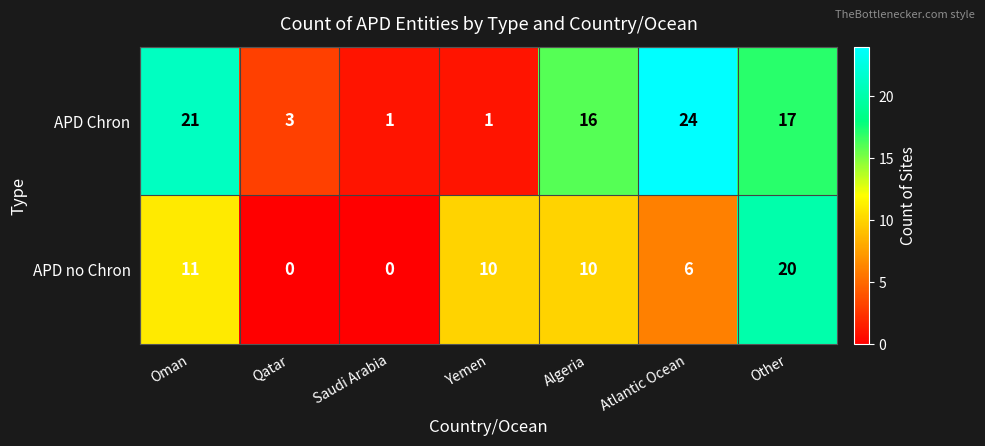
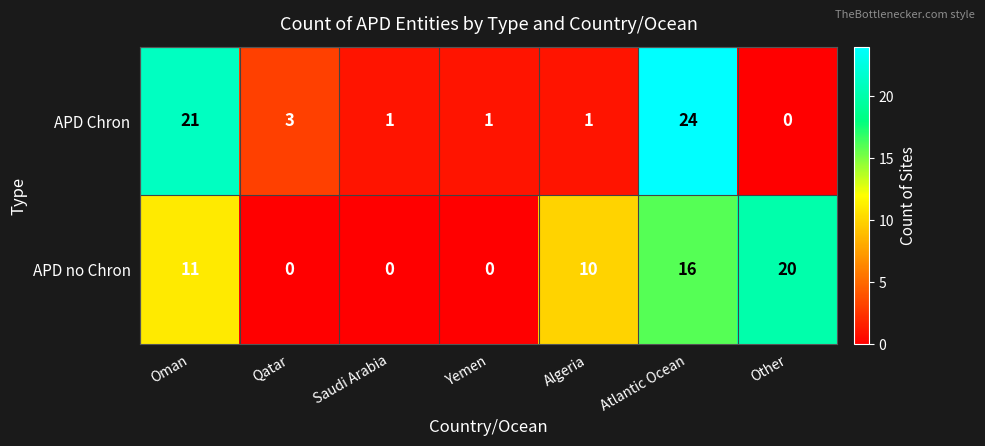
  {
    "APD Chron": {
      "Oman": 21,
      "Qatar": 3,
      "Saudi Arabia": 1,
      "Yemen": 1,
-     "Algeria": 16,
+     "Algeria": 1,
      "Atlantic Ocean": 24,
-     "Other": 17
+     "Other": 0
    },
    "APD no Chron": {
      "Oman": 11,
      "Qatar": 0,
      "Saudi Arabia": 0,
-     "Yemen": 10,
+     "Yemen": 0,
      "Algeria": 10,
-     "Atlantic Ocean": 6,
+     "Atlantic Ocean": 16,
      "Other": 20
    }
  }
